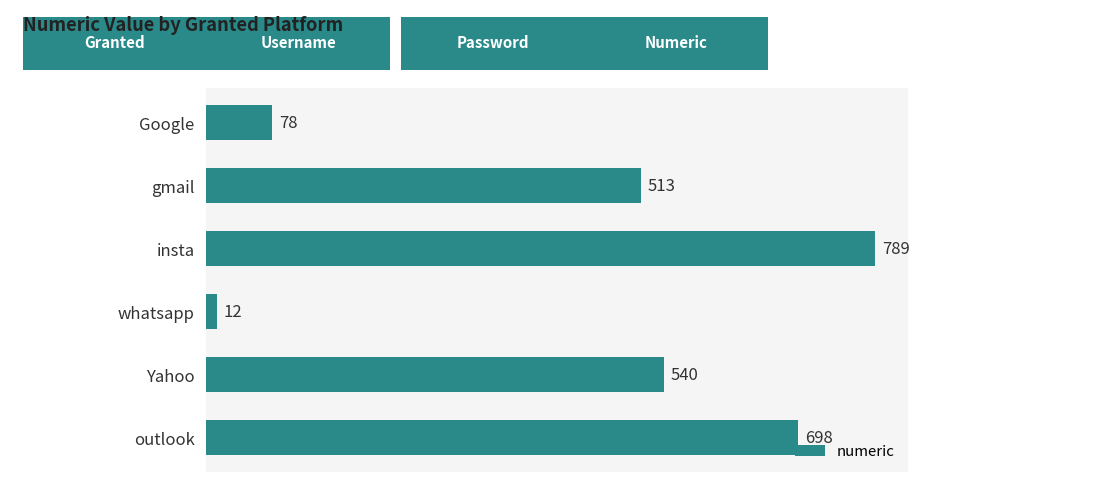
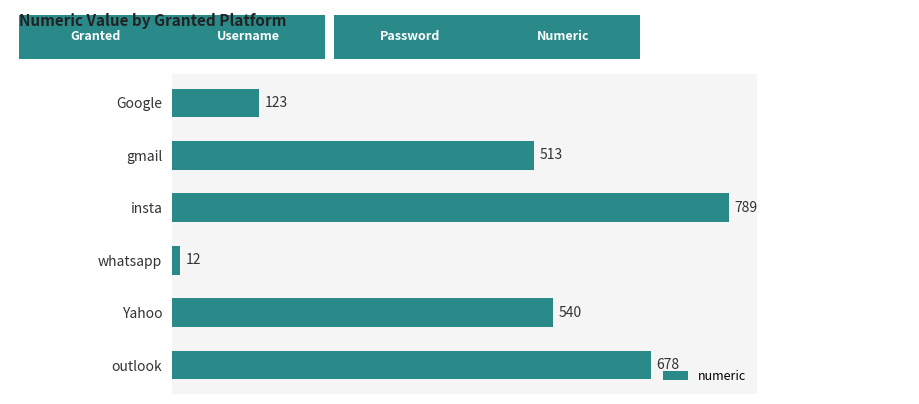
  {
-   "Google": 78,
+   "Google": 123,
    "gmail": 513,
    "insta": 789,
    "whatsapp": 12,
    "Yahoo": 540,
-   "outlook": 698
+   "outlook": 678
  }
